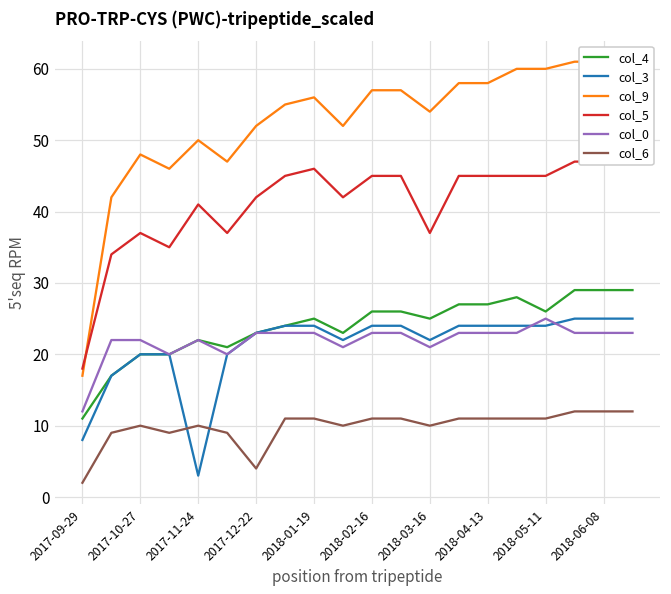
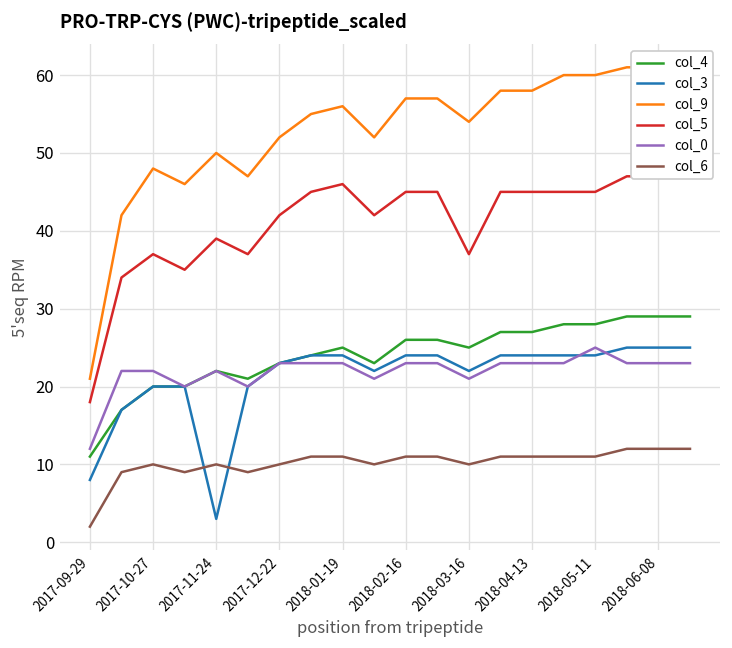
  {
    "col_4": {
      "2017-09-29": 11,
      "2018-01-19": 25,
      "2018-02-16": 26,
      "2018-03-16": 25,
      "2018-04-13": 27,
-     "2018-05-11": 26,
+     "2018-05-11": 28,
      "2018-06-08": 29
    },
    "col_3": {
      "2017-09-29": 8,
      "2017-11-24": 3,
      "2018-01-19": 24,
      "2018-02-16": 24,
      "2018-03-16": 22,
      "2018-04-13": 24,
      "2018-05-11": 24,
      "2018-06-08": 25
    },
    "col_9": {
-     "2017-09-29": 17,
+     "2017-09-29": 21,
      "2017-10-27": 48,
      "2017-11-24": 50,
      "2017-12-22": 52,
      "2018-01-19": 56,
      "2018-02-16": 57,
      "2018-03-16": 54,
      "2018-04-13": 58,
      "2018-05-11": 60
    },
    "col_5": {
      "2017-09-29": 18,
      "2017-10-27": 37,
-     "2017-11-24": 41,
+     "2017-11-24": 39,
      "2017-12-22": 42,
      "2018-01-19": 46,
      "2018-02-16": 45,
      "2018-03-16": 37,
      "2018-04-13": 45,
      "2018-05-11": 45,
      "2018-06-08": 47
    },
    "col_0": {
      "2017-09-29": 12,
      "2017-10-27": 22,
      "2018-01-19": 23,
      "2018-02-16": 23,
      "2018-03-16": 21,
      "2018-04-13": 23,
      "2018-05-11": 25,
      "2018-06-08": 23
    },
    "col_6": {
      "2017-09-29": 2,
      "2017-10-27": 10,
      "2017-11-24": 10,
-     "2017-12-22": 4,
+     "2017-12-22": 10,
      "2018-01-19": 11,
      "2018-02-16": 11,
      "2018-03-16": 10,
      "2018-04-13": 11,
      "2018-05-11": 11,
      "2018-06-08": 12
    }
  }
